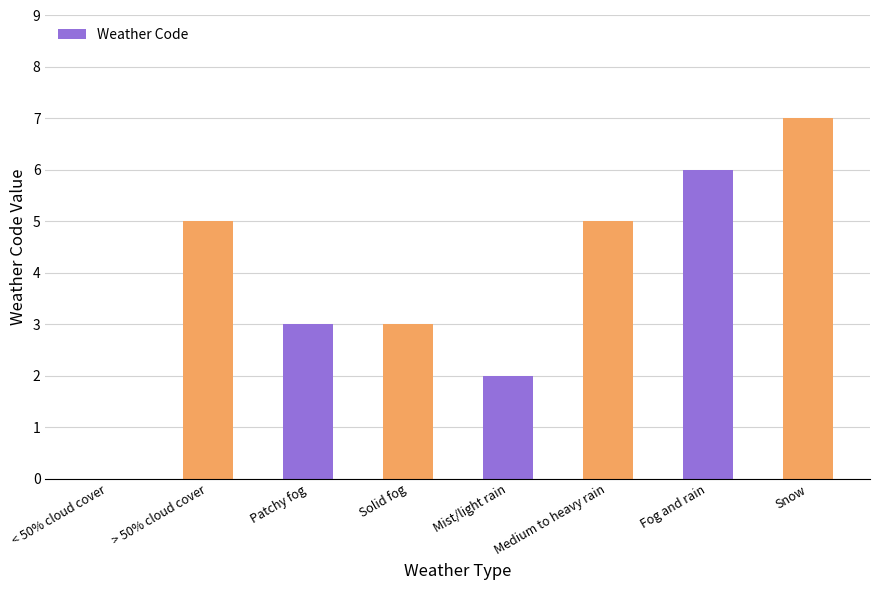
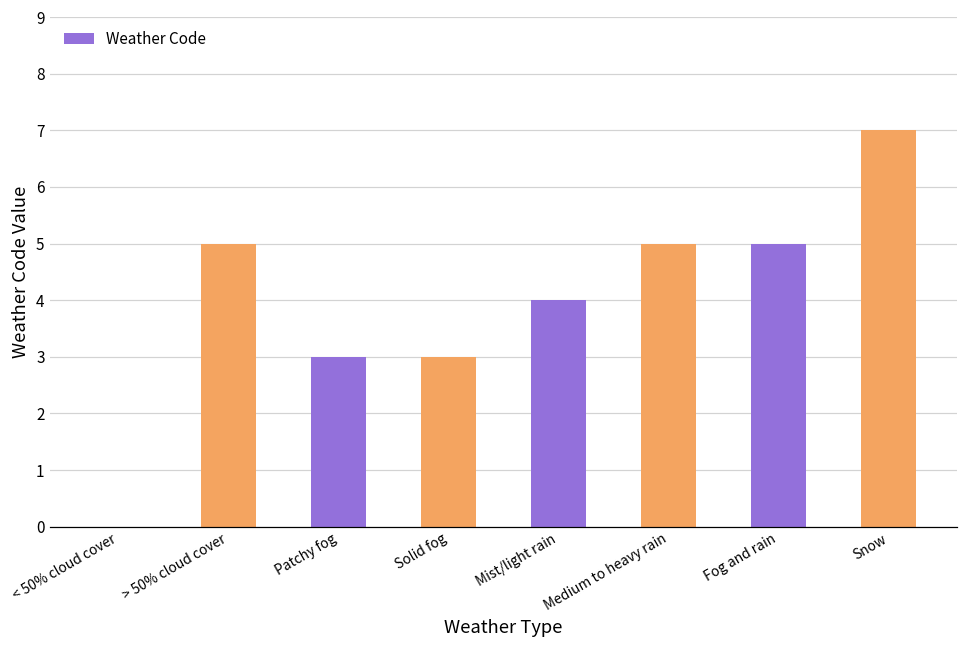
  {
    "< 50% cloud cover": 0,
    "> 50% cloud cover": 5,
    "Patchy fog": 3,
    "Solid fog": 3,
-   "Mist/light rain": 2,
+   "Mist/light rain": 4,
    "Medium to heavy rain": 5,
-   "Fog and rain": 6,
+   "Fog and rain": 5,
    "Snow": 7
  }
